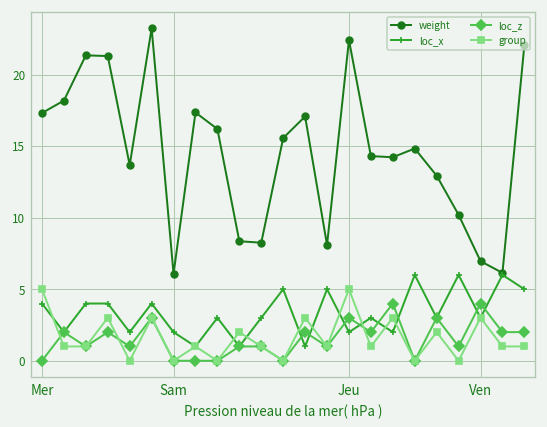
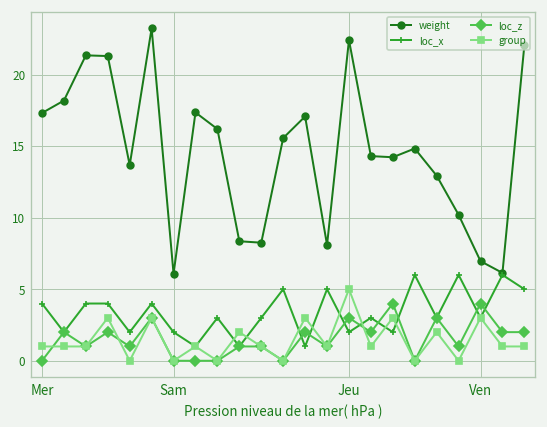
  {
    "group": {
-     "Mer": 5,
+     "Mer": 1,
      "Jeu": 5
    }
  }
